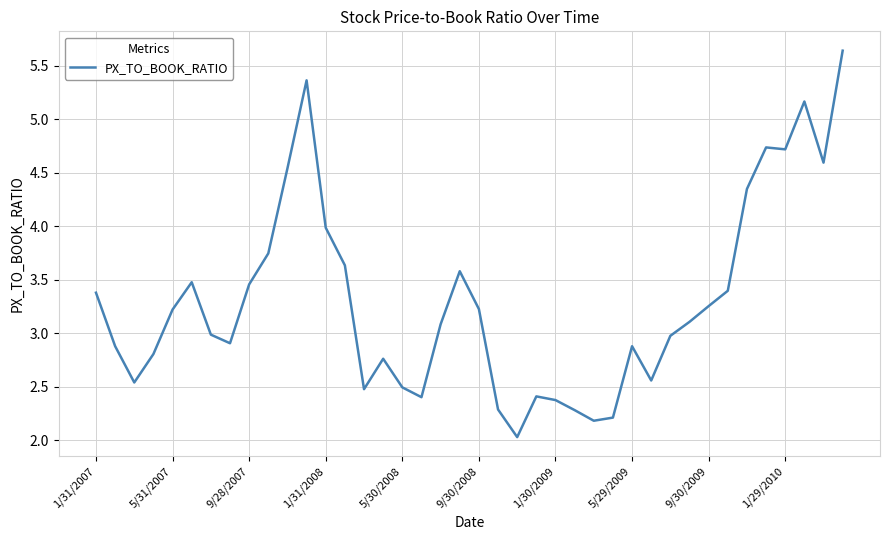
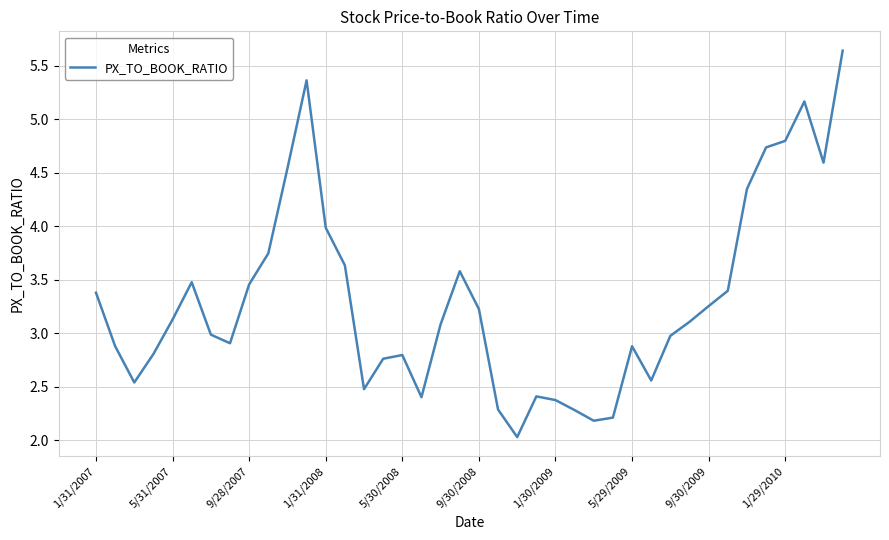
  {
    "1/31/2007": 3.38,
-   "5/31/2007": 3.22,
+   "5/31/2007": 3.13,
    "9/28/2007": 3.46,
    "1/31/2008": 3.99,
-   "5/30/2008": 2.50,
+   "5/30/2008": 2.80,
    "9/30/2008": 3.23,
    "1/30/2009": 2.38,
    "5/29/2009": 2.88,
    "9/30/2009": 3.26,
-   "1/29/2010": 4.72
+   "1/29/2010": 4.80
  }
